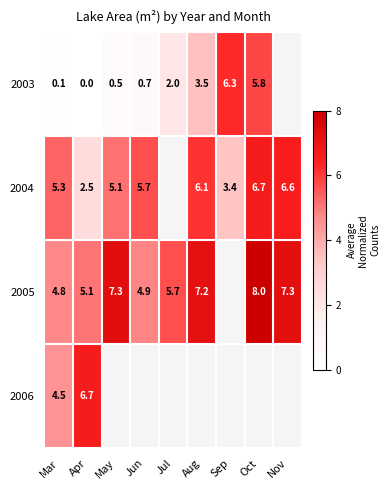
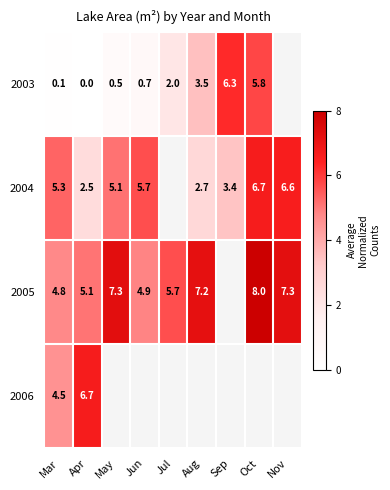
  {
    "2003": {
      "Mar": 0.1,
      "Apr": 0.0,
      "May": 0.5,
      "Jun": 0.7,
      "Jul": 2.0,
      "Aug": 3.5,
      "Sep": 6.3,
      "Oct": 5.8
    },
    "2004": {
      "Mar": 5.3,
      "Apr": 2.5,
      "May": 5.1,
      "Jun": 5.7,
-     "Aug": 6.1,
+     "Aug": 2.7,
      "Sep": 3.4,
      "Oct": 6.7,
      "Nov": 6.6
    },
    "2005": {
      "Mar": 4.8,
      "Apr": 5.1,
      "May": 7.3,
      "Jun": 4.9,
      "Jul": 5.7,
      "Aug": 7.2,
      "Oct": 8.0,
      "Nov": 7.3
    },
    "2006": {
      "Mar": 4.5,
      "Apr": 6.7
    }
  }
